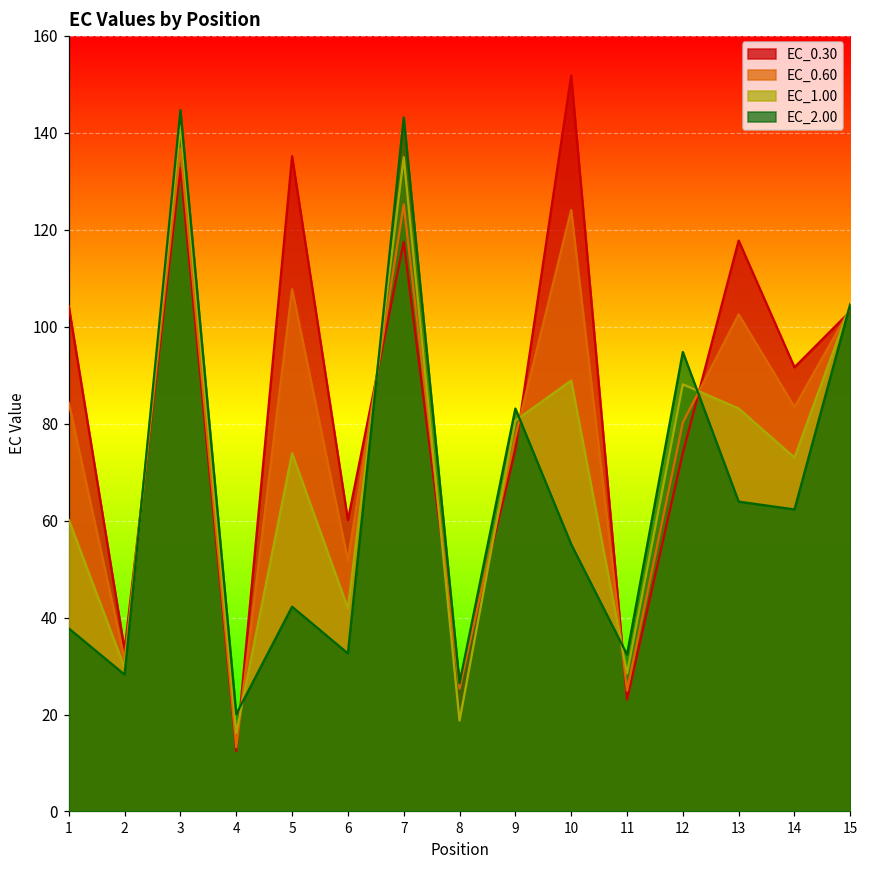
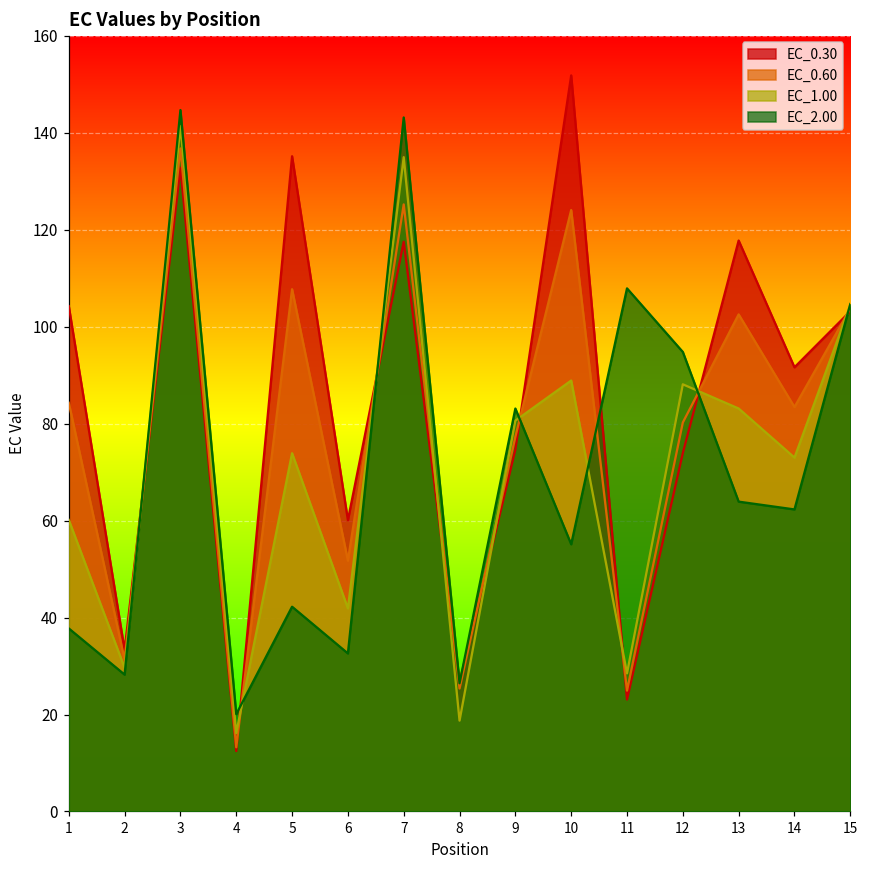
  {
    "EC_0.30": {
      "1": 104,
      "2": 33,
      "3": 133,
      "4": 12,
      "5": 135,
      "6": 60,
      "7": 117,
      "9": 75,
      "10": 152,
      "11": 23,
      "12": 74,
      "13": 118,
      "14": 92
    },
    "EC_0.60": {
      "1": 84,
      "2": 31,
      "3": 137,
      "4": 13,
      "5": 108,
      "6": 52,
      "7": 125,
      "8": 25,
      "9": 77,
      "10": 124,
      "11": 25,
      "12": 80,
      "13": 102,
      "14": 83
    },
    "EC_1.00": {
      "1": 60,
      "2": 30,
      "3": 141,
      "4": 16,
      "5": 74,
      "6": 42,
      "7": 135,
      "8": 19,
      "9": 81,
      "10": 89,
      "11": 28,
      "12": 88,
      "13": 83,
      "14": 73
    },
    "EC_2.00": {
      "1": 38,
      "2": 28,
      "3": 145,
      "4": 20,
      "5": 42,
      "6": 33,
      "7": 143,
      "9": 83,
      "10": 55,
-     "11": 32,
+     "11": 108,
      "12": 95,
      "13": 64,
      "14": 62
    }
  }
